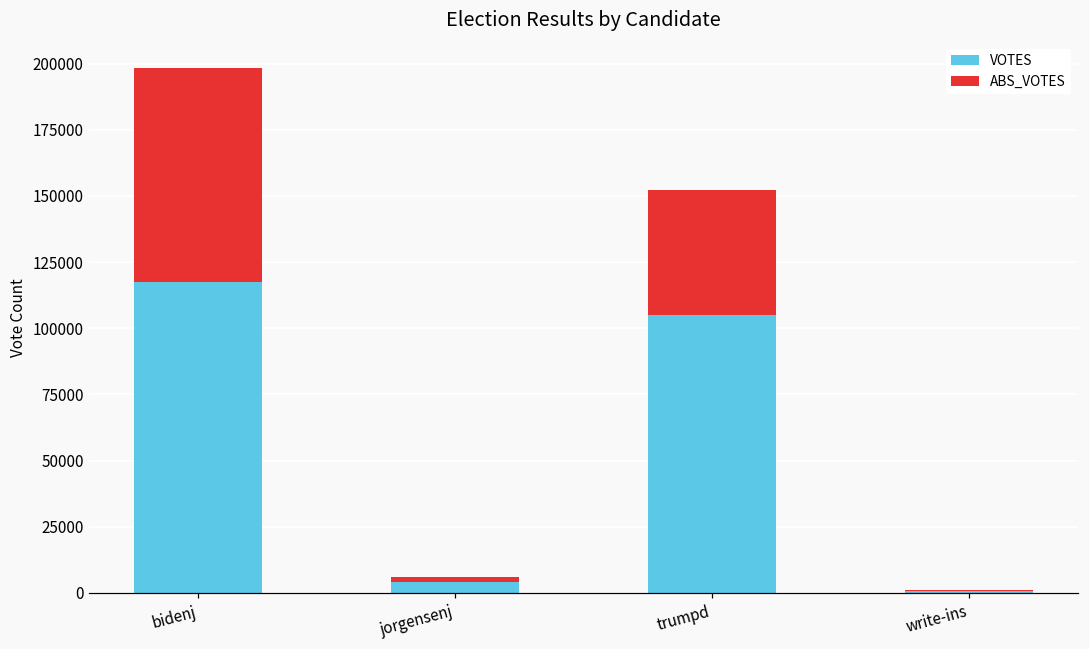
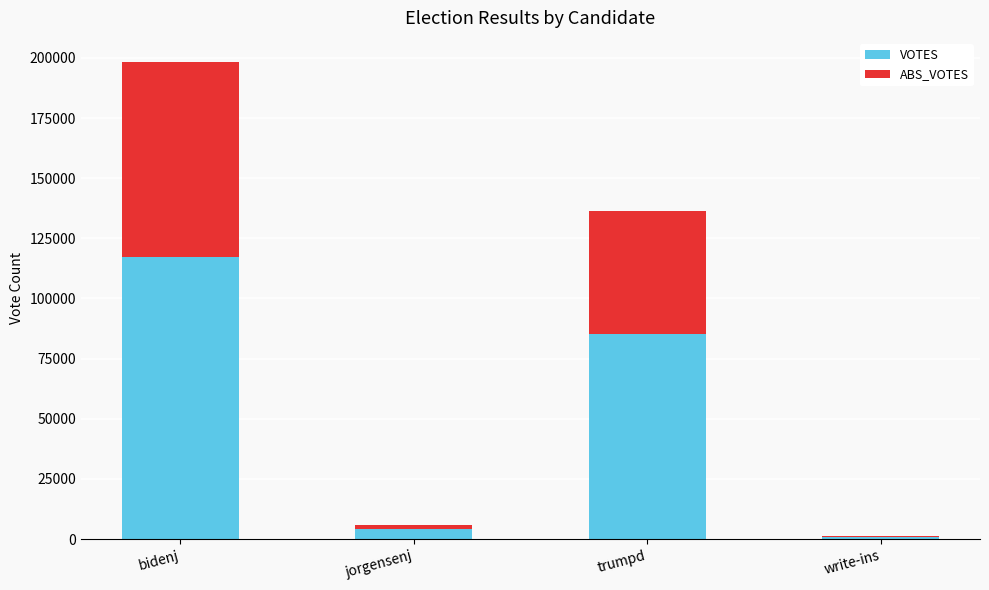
  {
    "VOTES": {
      "bidenj": 117000,
      "jorgensenj": 4000,
-     "trumpd": 105000
+     "trumpd": 85000
    },
    "ABS_VOTES": {
      "bidenj": 81000,
      "jorgensenj": 2000,
-     "trumpd": 47000
+     "trumpd": 51000
    }
  }
